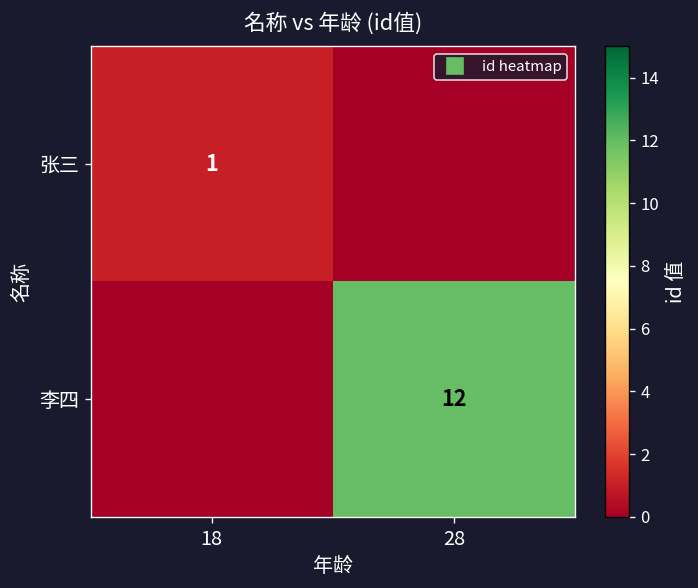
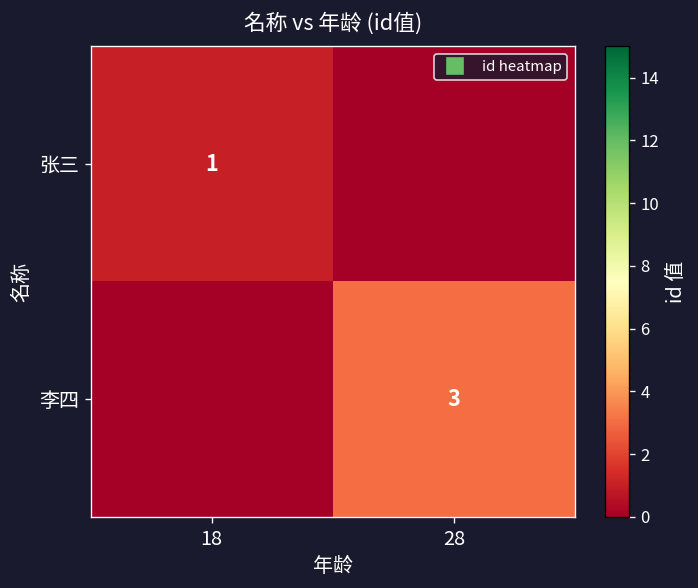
  {
    "张三": {
      "18": 1
    },
    "李四": {
-     "28": 12
+     "28": 3
    }
  }
